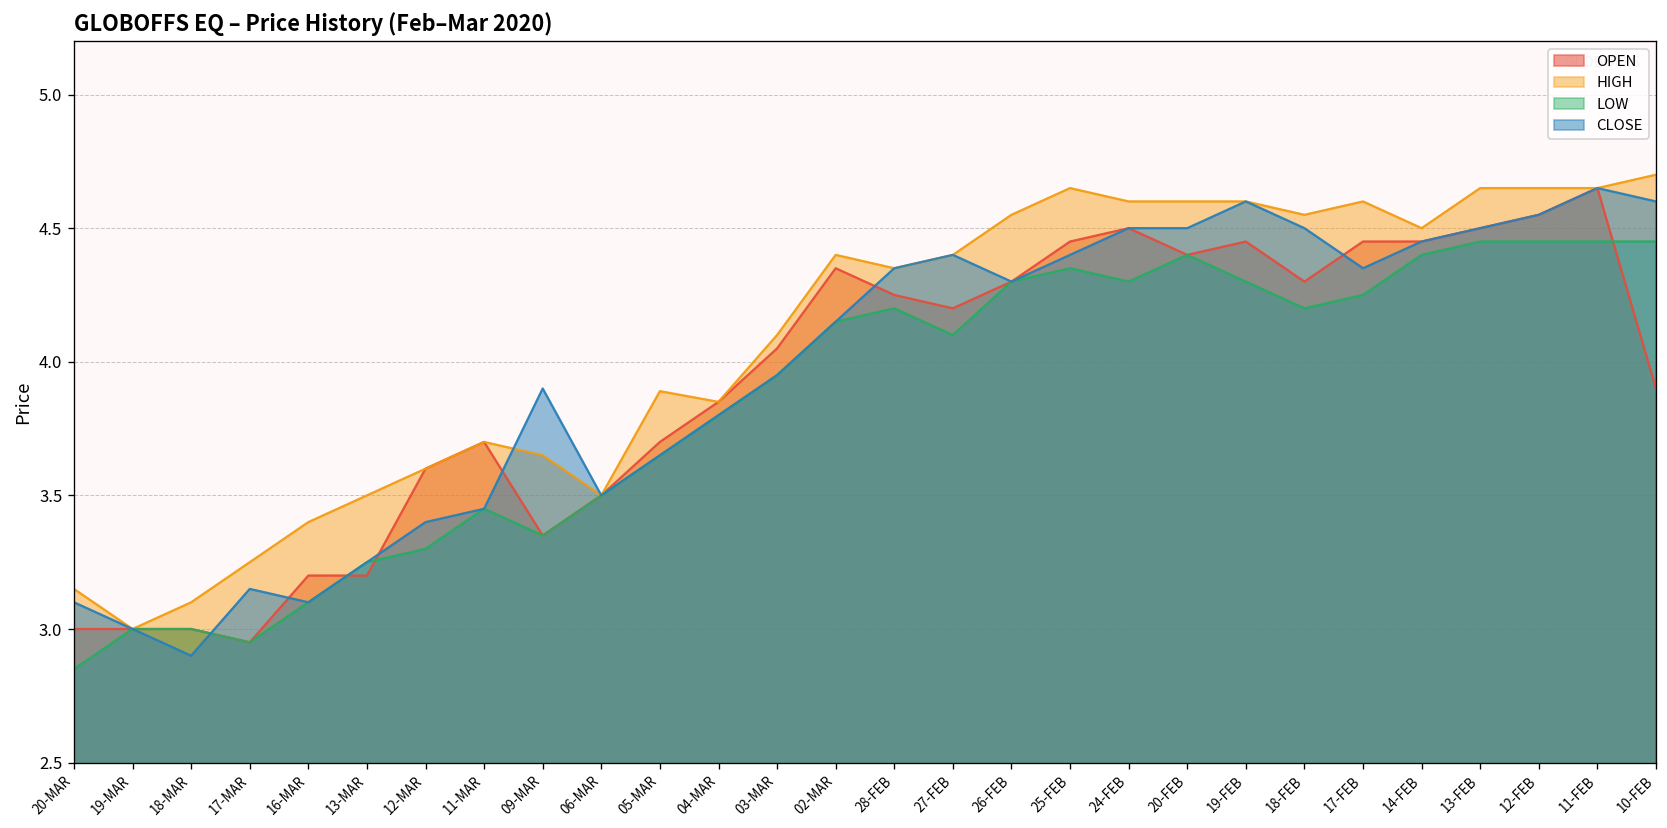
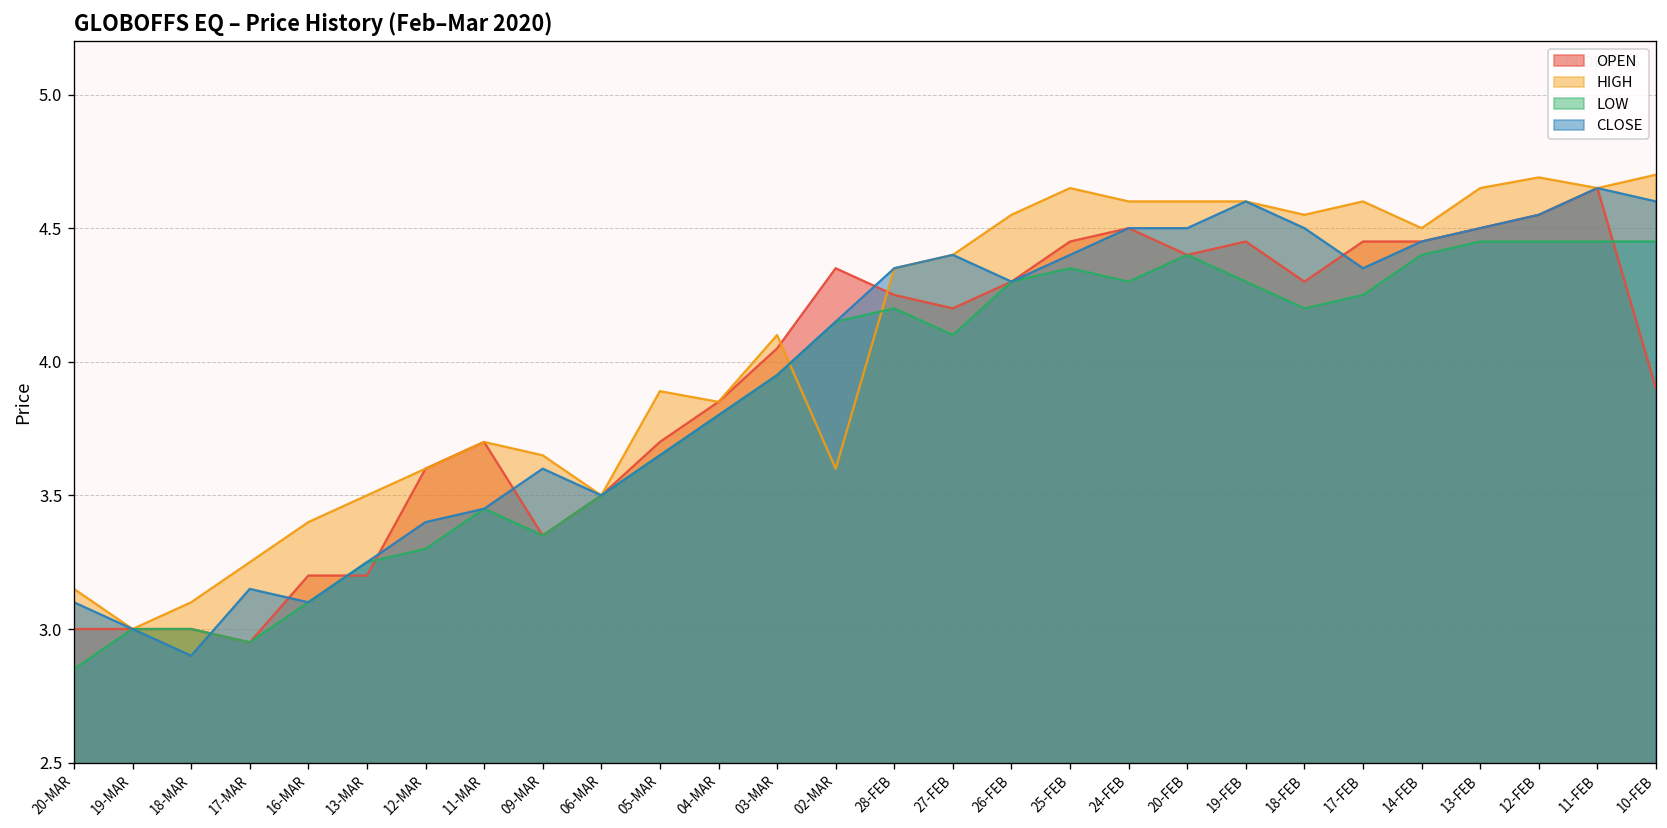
  {
    "OPEN": {
      "20-MAR": 3.00,
      "16-MAR": 3.20,
      "13-MAR": 3.20,
      "05-MAR": 3.70,
      "03-MAR": 4.05,
      "02-MAR": 4.35,
      "28-FEB": 4.25,
      "27-FEB": 4.20,
      "25-FEB": 4.45,
      "19-FEB": 4.45,
      "18-FEB": 4.30,
      "17-FEB": 4.45,
      "10-FEB": 3.90
    },
    "HIGH": {
      "20-MAR": 3.15,
      "18-MAR": 3.10,
      "17-MAR": 3.25,
      "16-MAR": 3.40,
      "13-MAR": 3.50,
      "09-MAR": 3.65,
      "05-MAR": 3.89,
      "03-MAR": 4.10,
-     "02-MAR": 4.4,
+     "02-MAR": 3.6,
      "26-FEB": 4.55,
      "25-FEB": 4.65,
      "24-FEB": 4.60,
      "20-FEB": 4.60,
      "18-FEB": 4.55,
      "17-FEB": 4.60,
      "14-FEB": 4.50,
      "13-FEB": 4.65,
-     "12-FEB": 4.65,
+     "12-FEB": 4.69,
      "10-FEB": 4.70
    },
    "LOW": {
      "20-MAR": 2.85,
      "12-MAR": 3.30,
      "28-FEB": 4.20,
      "27-FEB": 4.10,
      "25-FEB": 4.35,
      "24-FEB": 4.30,
      "19-FEB": 4.30,
      "18-FEB": 4.20,
      "17-FEB": 4.25,
      "14-FEB": 4.40,
      "13-FEB": 4.45,
      "12-FEB": 4.45,
      "11-FEB": 4.45,
      "10-FEB": 4.45
    },
    "CLOSE": {
      "20-MAR": 3.1,
      "18-MAR": 2.9,
      "17-MAR": 3.15,
      "12-MAR": 3.4,
-     "09-MAR": 3.9,
+     "09-MAR": 3.6,
      "25-FEB": 4.4,
      "20-FEB": 4.5,
      "18-FEB": 4.5,
      "17-FEB": 4.35,
      "10-FEB": 4.6
    }
  }
